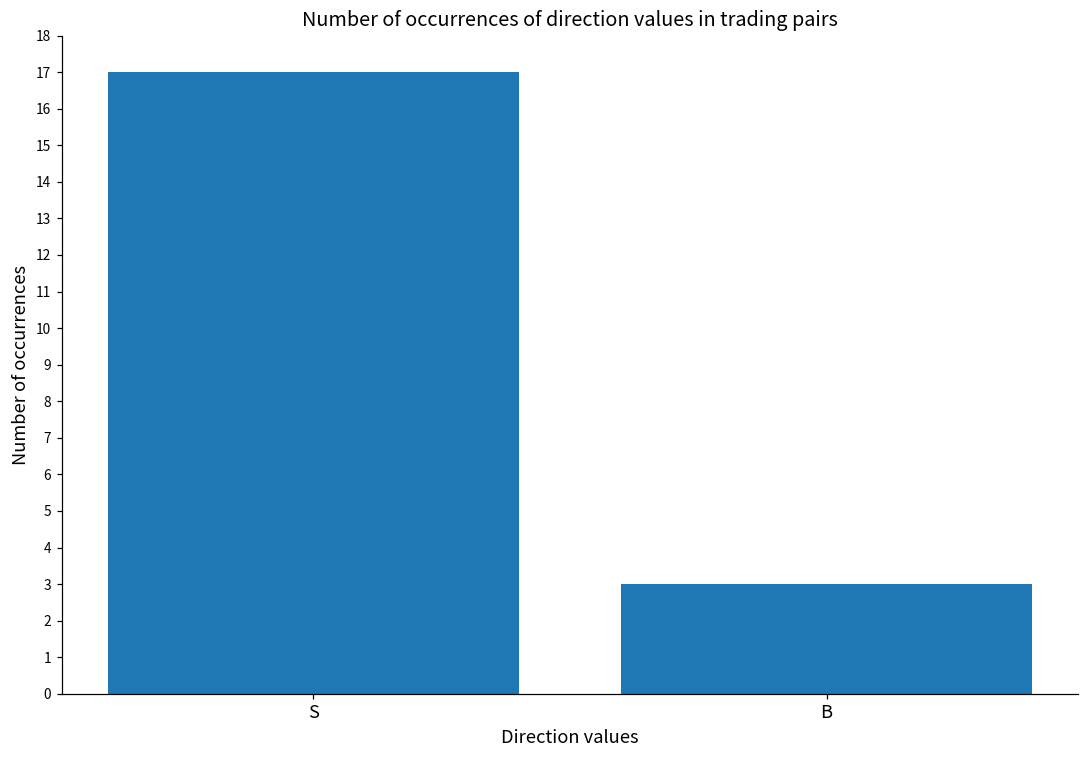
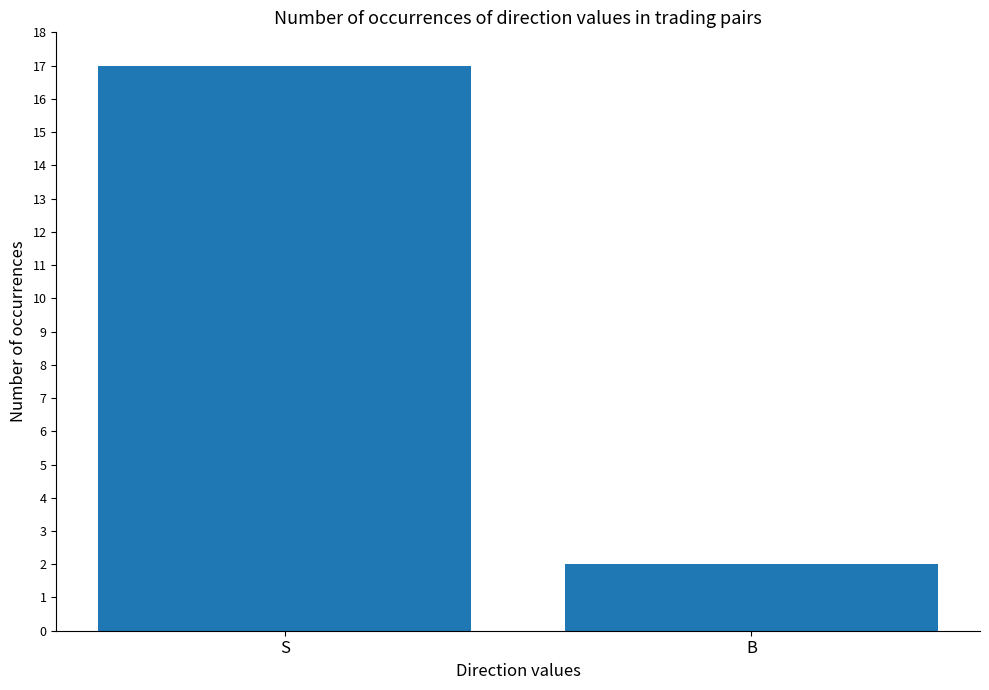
  {
    "S": 17,
-   "B": 3
+   "B": 2
  }
